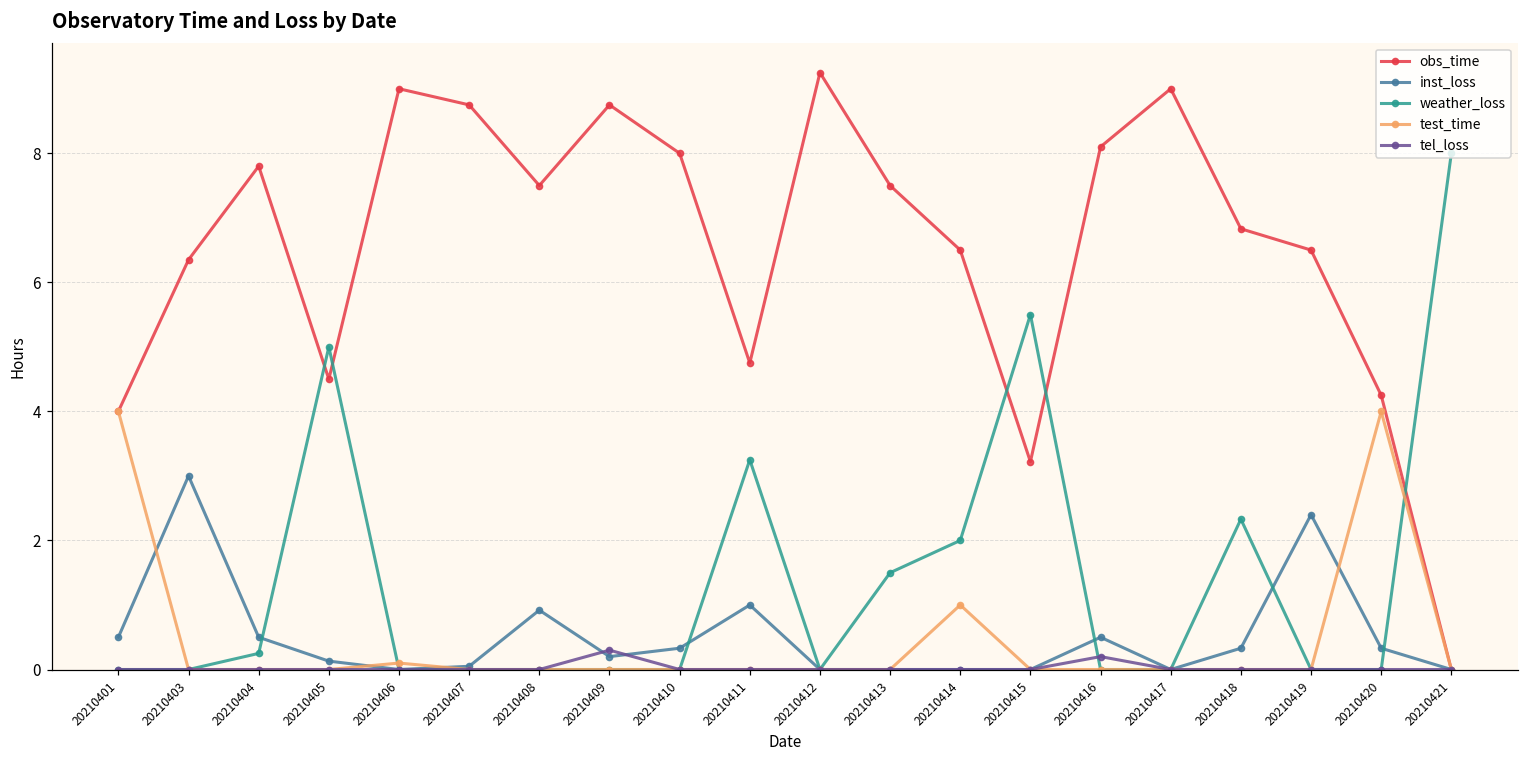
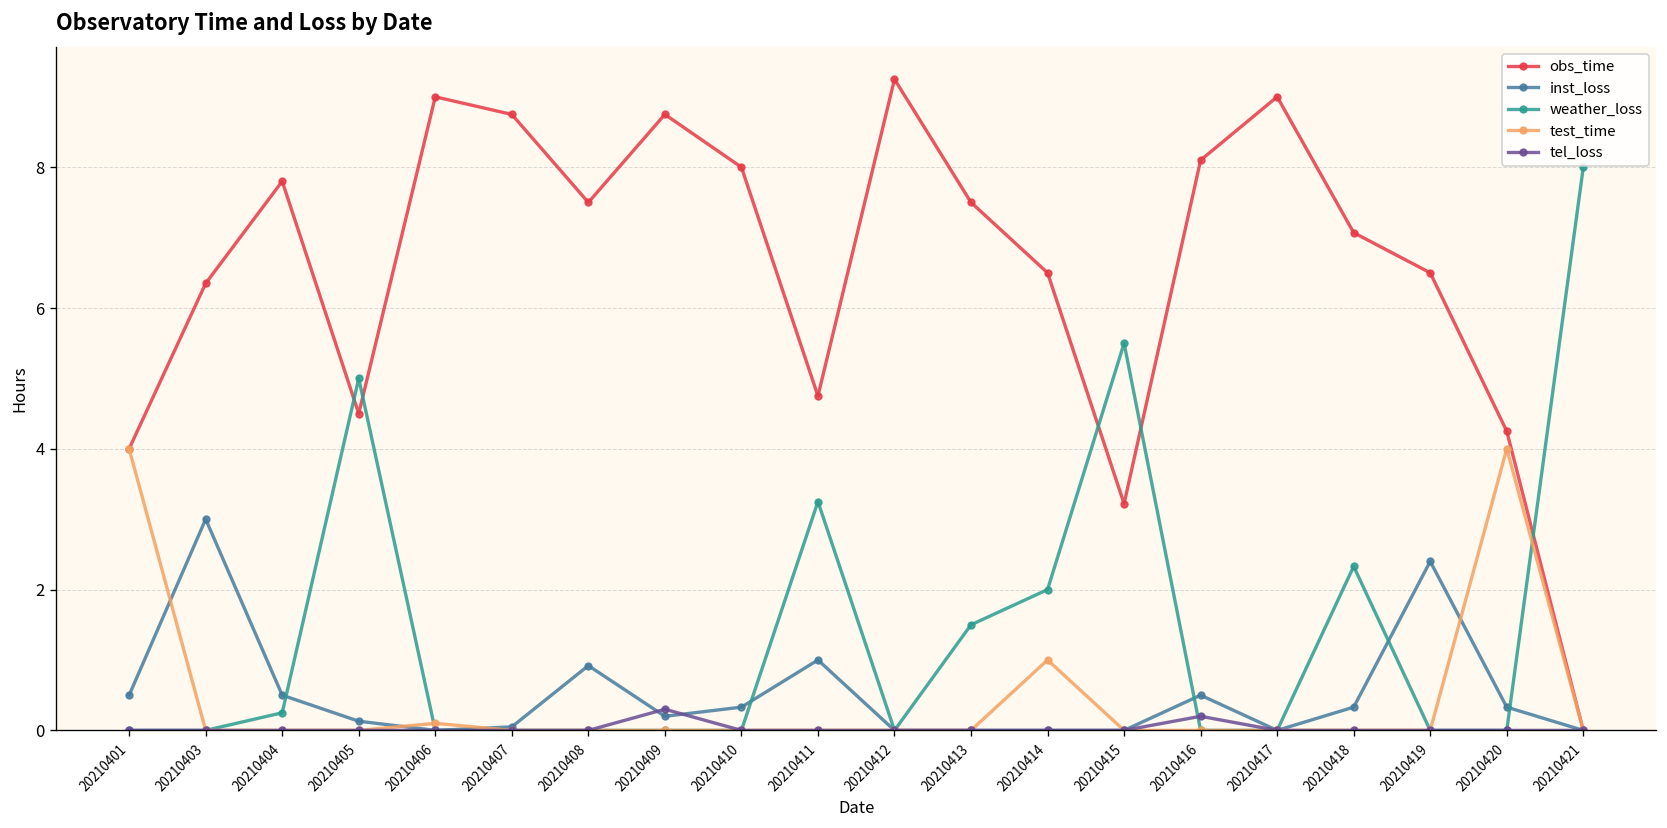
  {
    "obs_time": {
      "20210403": 6.4,
      "20210404": 7.8,
      "20210405": 4.5,
      "20210406": 9.0,
      "20210407": 8.8,
      "20210408": 7.5,
      "20210409": 8.8,
      "20210410": 8.0,
      "20210411": 4.8,
      "20210412": 9.3,
      "20210413": 7.5,
      "20210414": 6.5,
      "20210415": 3.2,
      "20210416": 8.1,
      "20210417": 9.0,
-     "20210418": 6.8,
+     "20210418": 7.1,
      "20210419": 6.5,
      "20210420": 4.3
    },
    "test_time": {
      "20210406": 0.1,
      "20210414": 1.0,
      "20210420": 4.0
    },
    "tel_loss": {
      "20210409": 0.3,
      "20210416": 0.2
    }
  }
